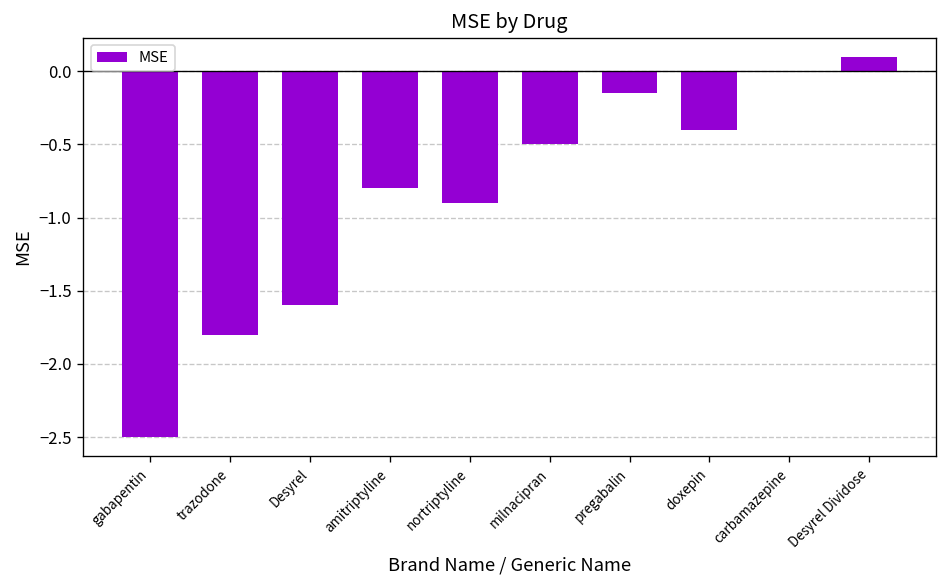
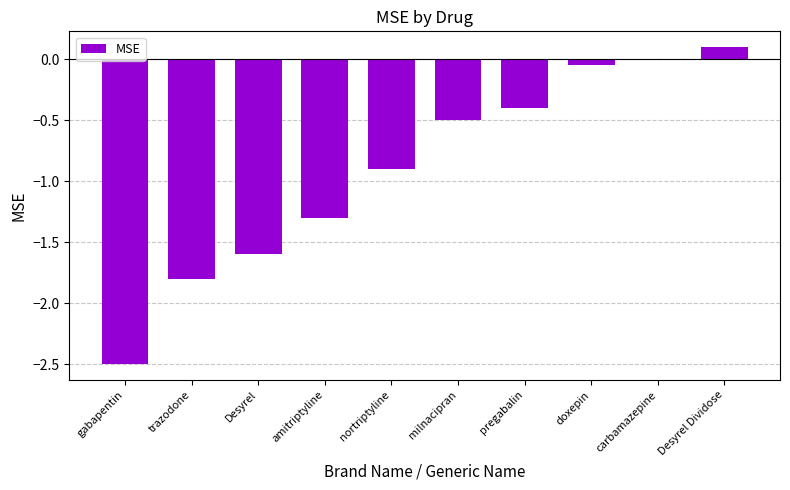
  {
    "gabapentin": -2.50,
    "trazodone": -1.80,
    "Desyrel": -1.60,
-   "amitriptyline": -0.8,
+   "amitriptyline": -1.3,
    "nortriptyline": -0.90,
    "milnacipran": -0.50,
-   "pregabalin": -0.15,
-   "doxepin": -0.40,
+   "pregabalin": -0.40,
+   "doxepin": -0.05,
    "carbamazepine": 0.00,
    "Desyrel Dividose": 0.10
  }
